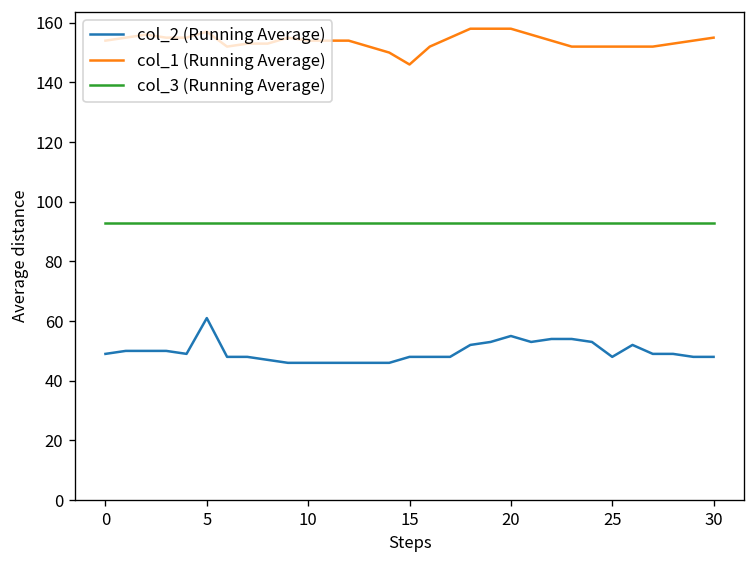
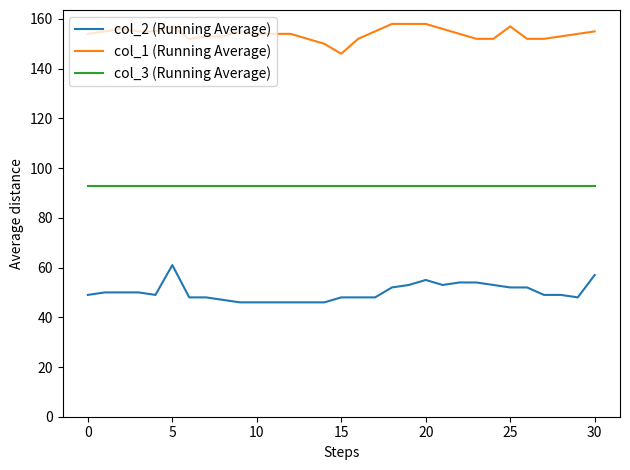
  {
    "col_2 (Running Average)": {
      "0": 49,
      "5": 61,
      "10": 46,
      "15": 48,
      "20": 55,
-     "25": 48,
-     "30": 48
+     "25": 52,
+     "30": 57
    },
    "col_1 (Running Average)": {
      "15": 146,
      "20": 158,
-     "25": 152,
+     "25": 157,
      "30": 155
    },
    "col_3 (Running Average)": {
      "0": 93,
      "5": 93,
      "10": 93,
      "15": 93,
      "20": 93,
      "25": 93,
      "30": 93
    }
  }
